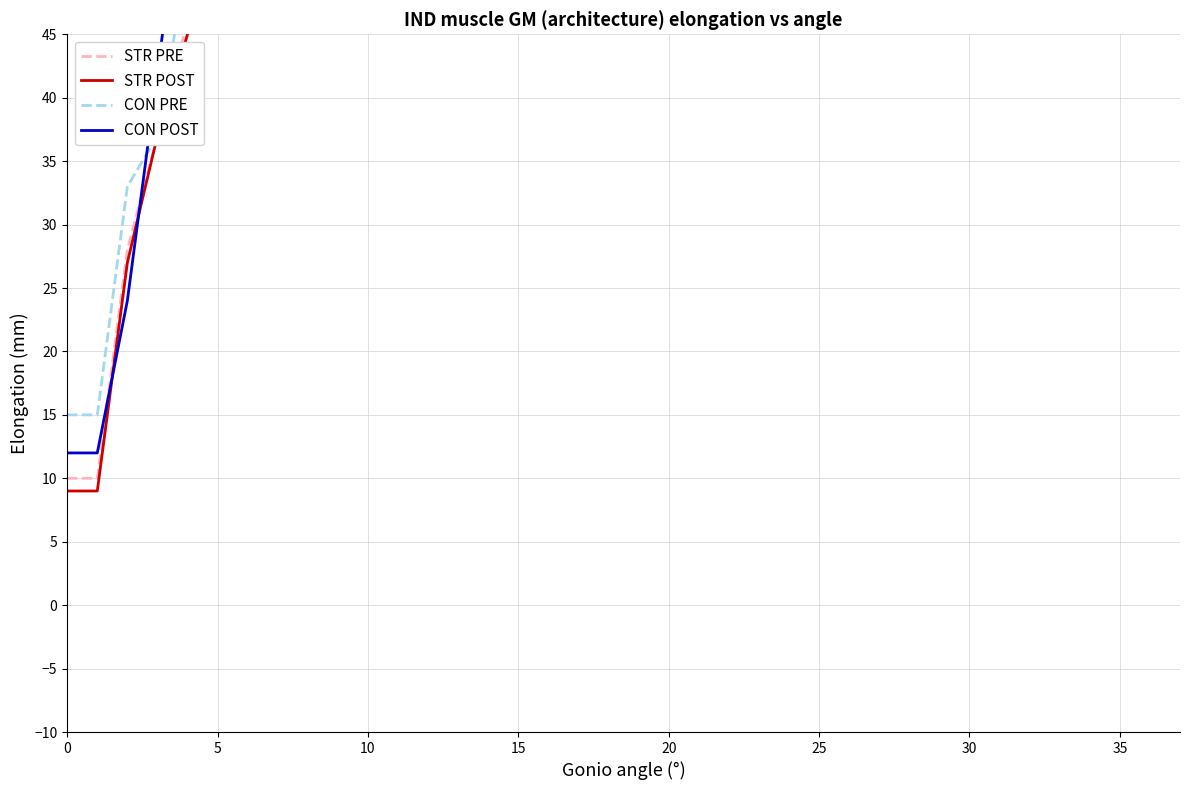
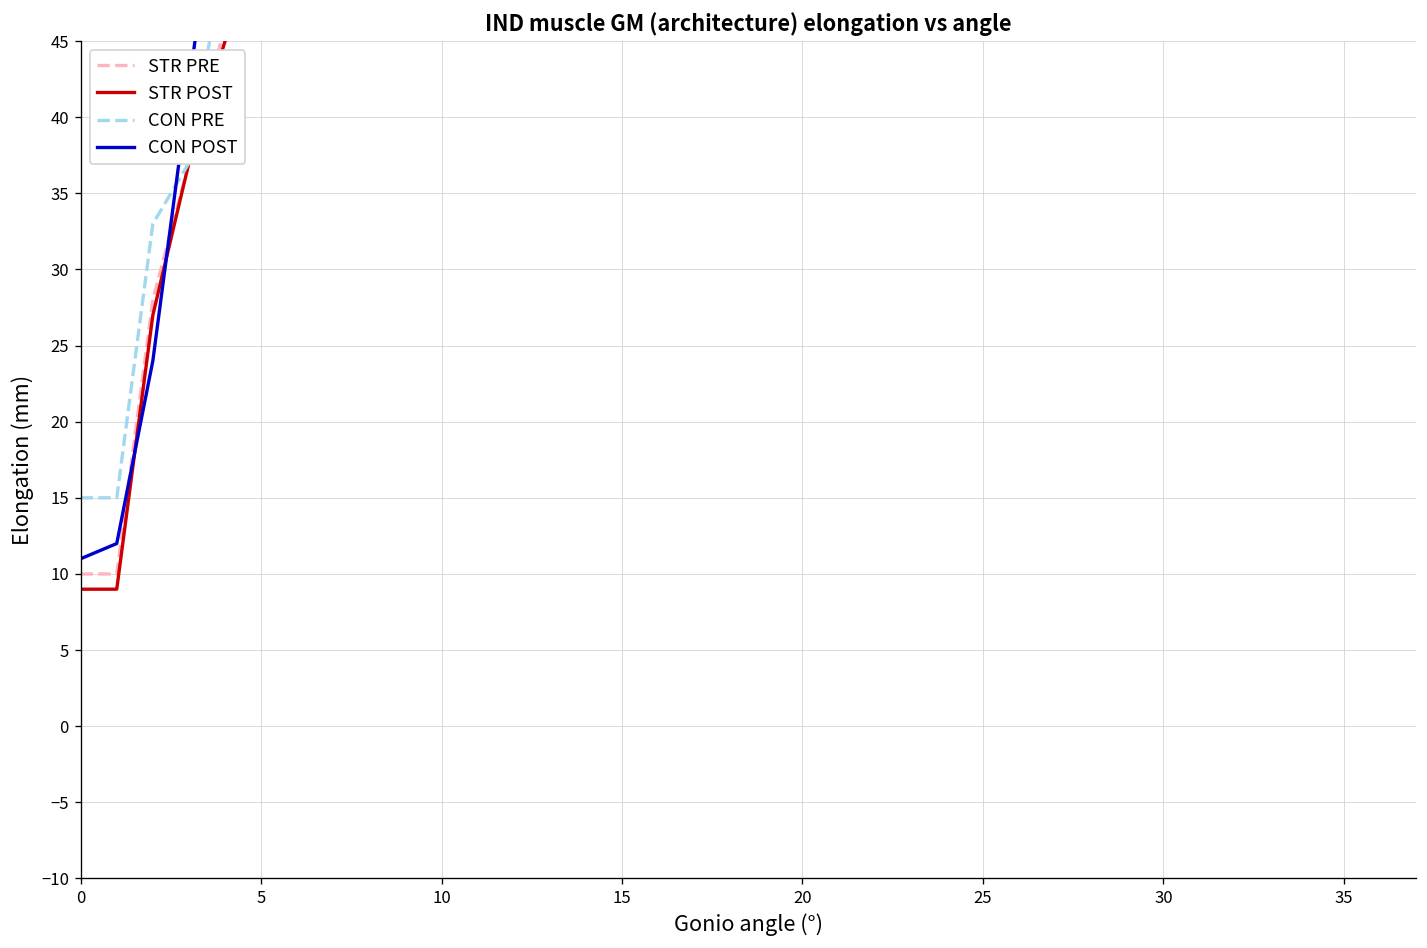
  {
    "STR PRE": {
      "0": 10
    },
    "STR POST": {
      "0": 9
    },
    "CON PRE": {
      "0": 15
    },
    "CON POST": {
-     "0": 12
+     "0": 11
    }
  }
